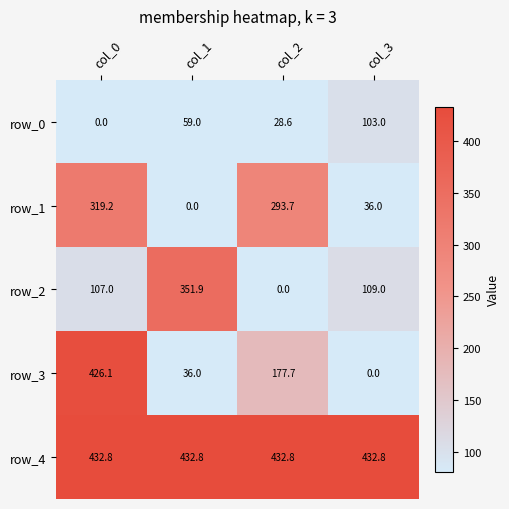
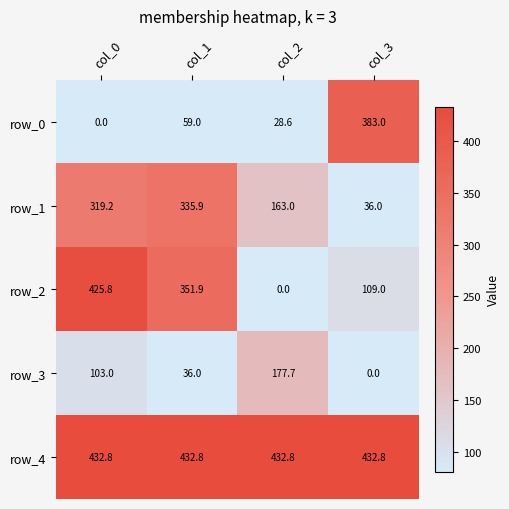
  {
    "row_0": {
      "col_0": 0.0,
      "col_1": 59.0,
      "col_2": 28.6,
-     "col_3": 103.0
+     "col_3": 383.0
    },
    "row_1": {
      "col_0": 319.2,
-     "col_1": 0.0,
-     "col_2": 293.7,
+     "col_1": 335.9,
+     "col_2": 163.0,
      "col_3": 36.0
    },
    "row_2": {
-     "col_0": 107.0,
+     "col_0": 425.8,
      "col_1": 351.9,
      "col_2": 0.0,
      "col_3": 109.0
    },
    "row_3": {
-     "col_0": 426.1,
+     "col_0": 103.0,
      "col_1": 36.0,
      "col_2": 177.7,
      "col_3": 0.0
    },
    "row_4": {
      "col_0": 432.8,
      "col_1": 432.8,
      "col_2": 432.8,
      "col_3": 432.8
    }
  }
